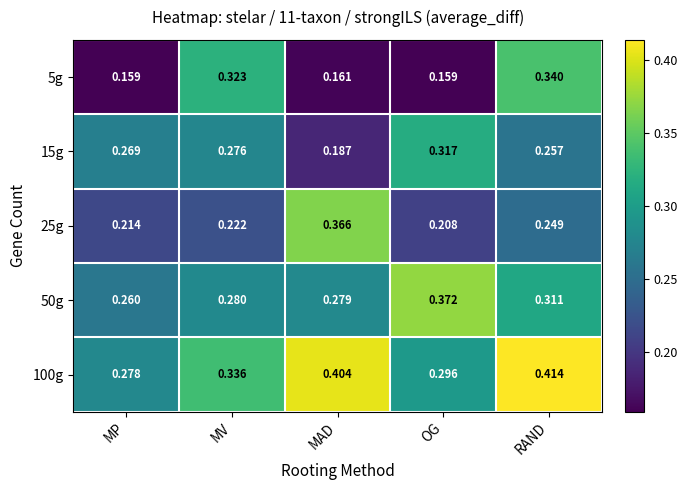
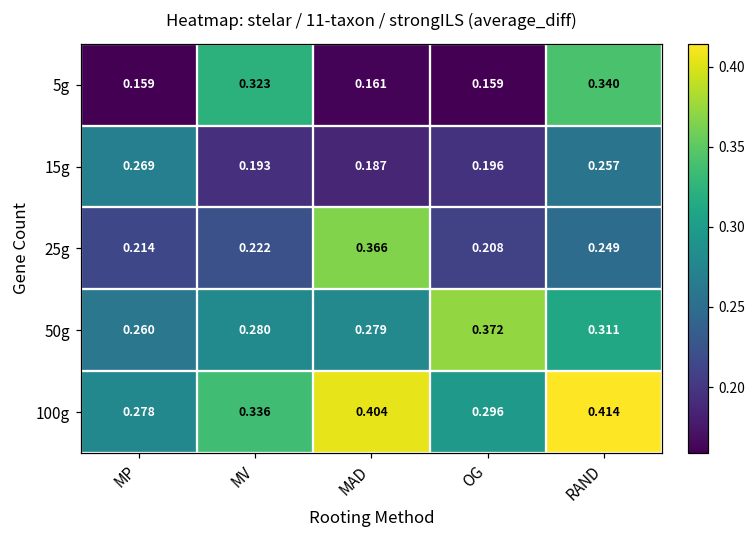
  {
    "5g": {
      "MP": 0.159,
      "MV": 0.323,
      "MAD": 0.161,
      "OG": 0.159,
      "RAND": 0.340
    },
    "15g": {
      "MP": 0.269,
-     "MV": 0.276,
+     "MV": 0.193,
      "MAD": 0.187,
-     "OG": 0.317,
+     "OG": 0.196,
      "RAND": 0.257
    },
    "25g": {
      "MP": 0.214,
      "MV": 0.222,
      "MAD": 0.366,
      "OG": 0.208,
      "RAND": 0.249
    },
    "50g": {
      "MP": 0.260,
      "MV": 0.280,
      "MAD": 0.279,
      "OG": 0.372,
      "RAND": 0.311
    },
    "100g": {
      "MP": 0.278,
      "MV": 0.336,
      "MAD": 0.404,
      "OG": 0.296,
      "RAND": 0.414
    }
  }
